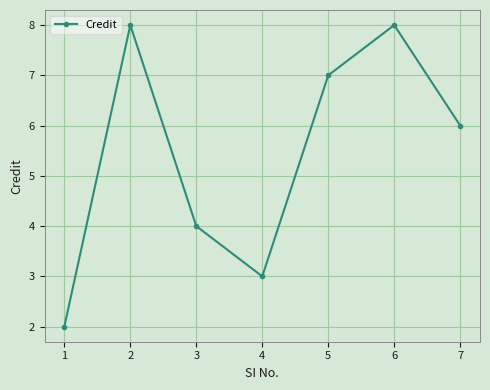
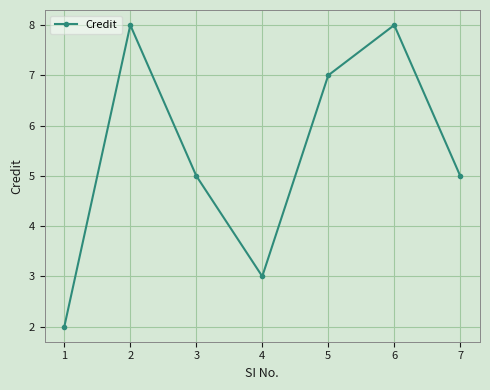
  {
    "1": 2,
    "2": 8,
-   "3": 4,
+   "3": 5,
    "4": 3,
    "5": 7,
    "6": 8,
-   "7": 6
+   "7": 5
  }
